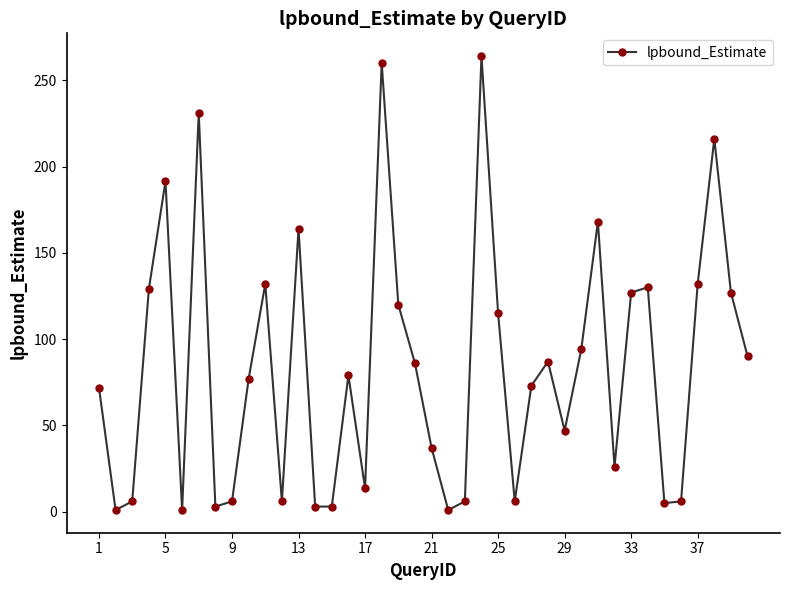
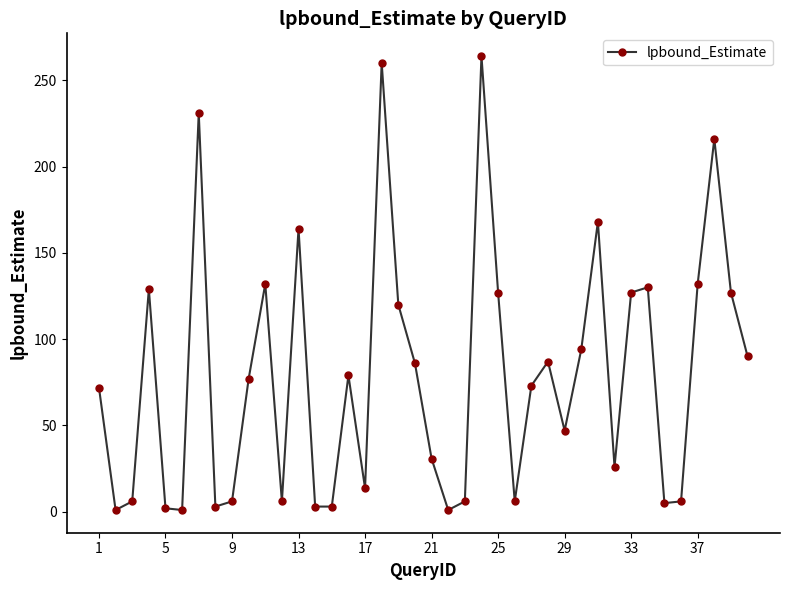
  {
    "1": 72,
-   "5": 192,
+   "5": 2,
    "9": 6,
    "13": 164,
    "17": 14,
-   "21": 37,
-   "25": 115,
+   "21": 31,
+   "25": 127,
    "29": 47,
    "33": 127,
    "37": 132
  }
